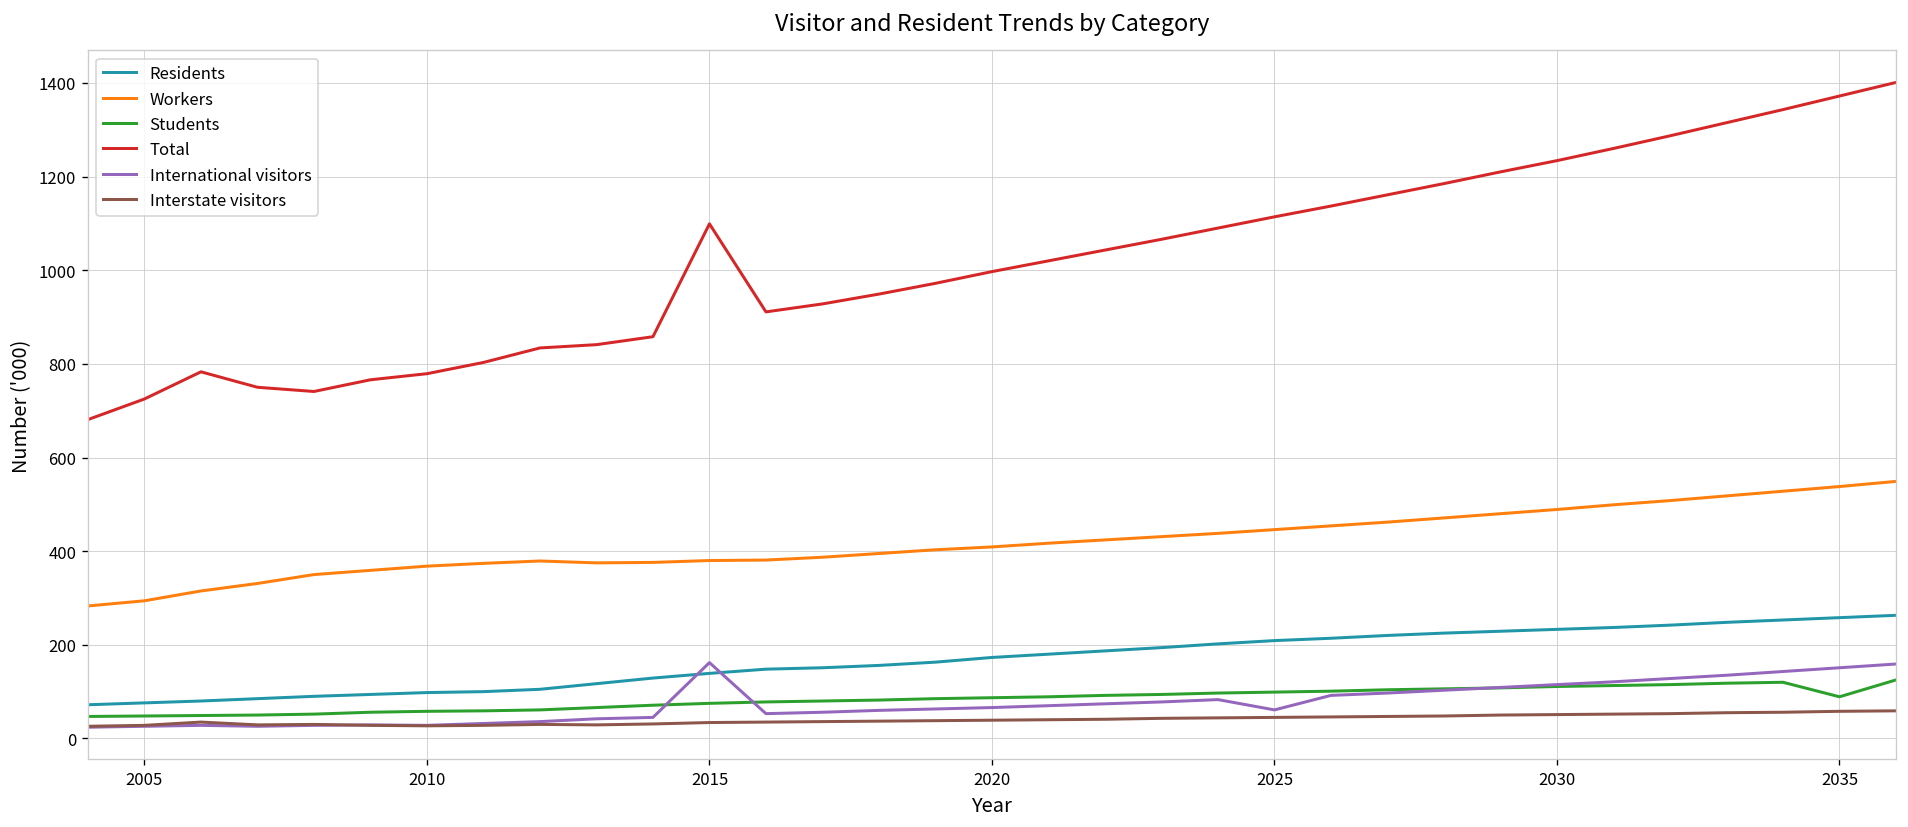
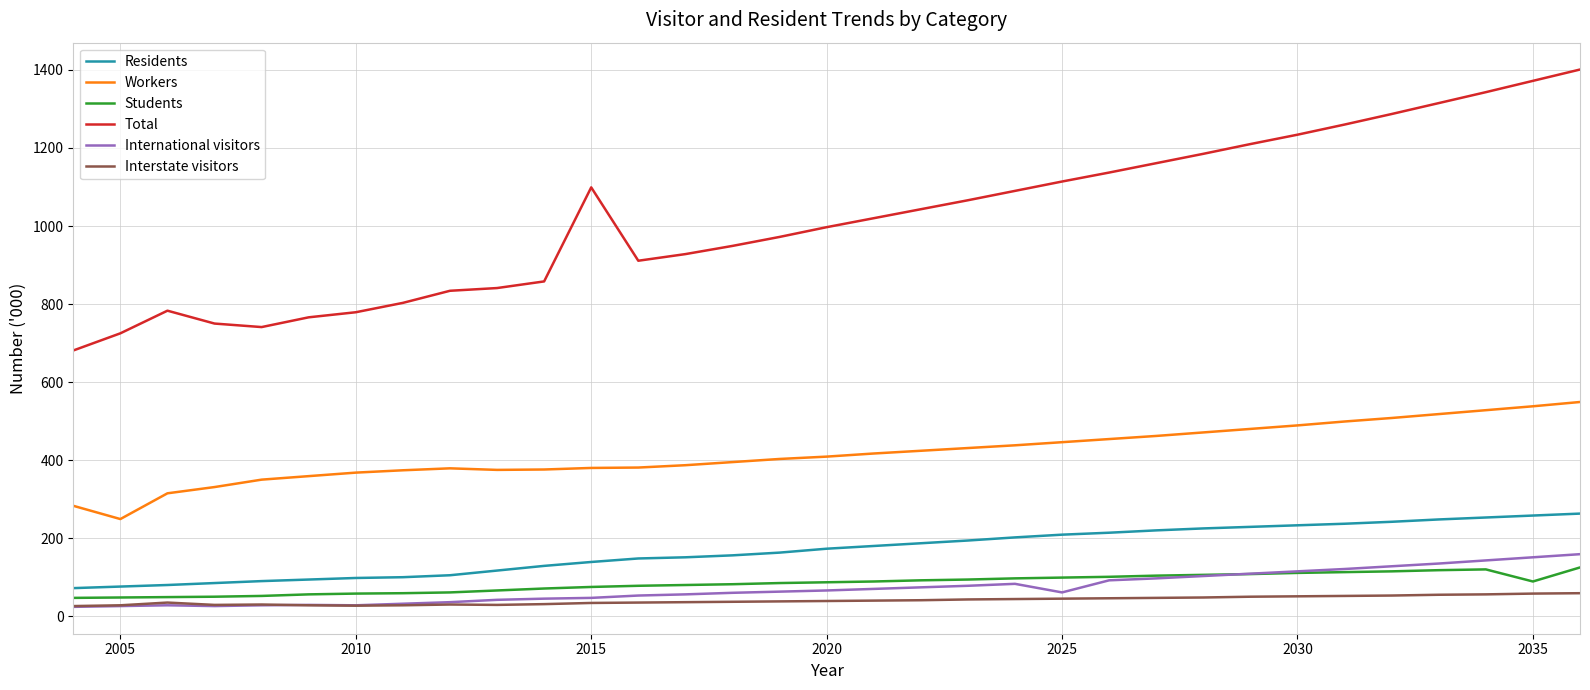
  {
    "Residents": {
      "2005": 80,
      "2010": 100,
      "2015": 140,
      "2020": 170,
      "2025": 210,
      "2030": 230,
      "2035": 260
    },
    "Workers": {
-     "2005": 290,
+     "2005": 250,
      "2010": 370,
      "2015": 380,
      "2020": 410,
      "2025": 450,
      "2030": 490,
      "2035": 540
    },
    "Students": {
      "2005": 50,
      "2010": 60,
      "2015": 80,
      "2020": 90,
      "2025": 100,
      "2035": 90
    },
    "Total": {
      "2005": 730,
      "2010": 780,
      "2015": 1100,
      "2020": 1000,
      "2025": 1110,
      "2030": 1230,
      "2035": 1370
    },
    "International visitors": {
-     "2015": 160,
+     "2015": 50,
      "2020": 70,
      "2025": 60,
      "2035": 150
    },
    "Interstate visitors": {
      "2015": 30,
      "2020": 40,
      "2025": 50,
      "2030": 50,
      "2035": 60
    }
  }
